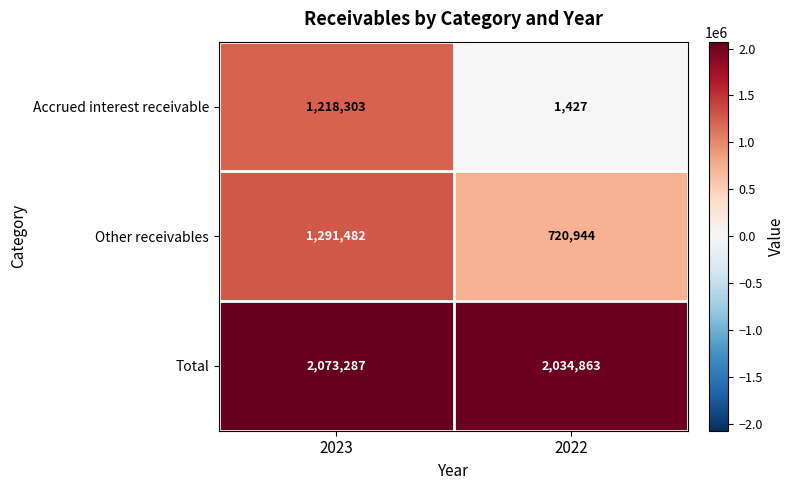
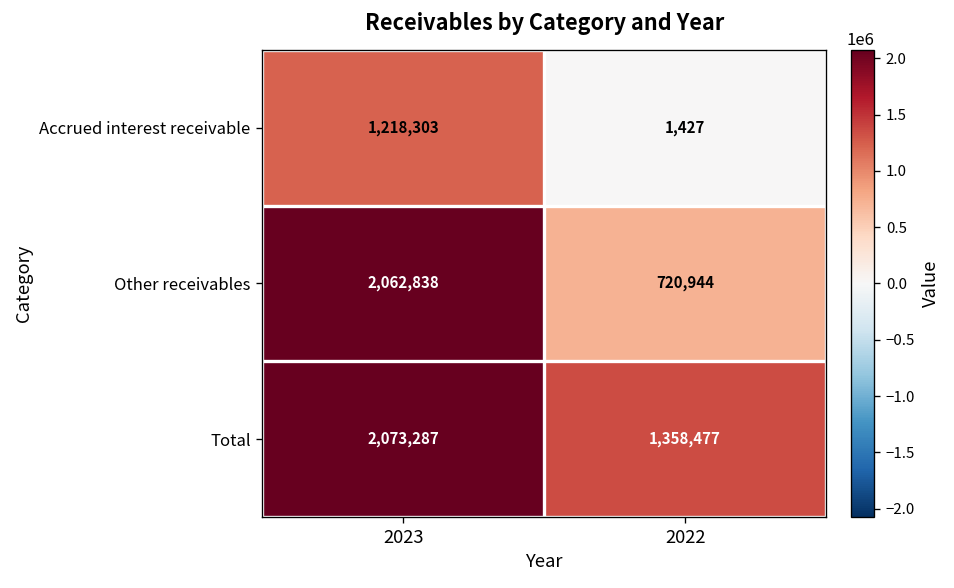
  {
    "Accrued interest receivable": {
      "2023": "1,218,303",
      "2022": "1,427"
    },
    "Other receivables": {
-     "2023": "1,291,482",
+     "2023": "2,062,838",
      "2022": "720,944"
    },
    "Total": {
      "2023": "2,073,287",
-     "2022": "2,034,863"
+     "2022": "1,358,477"
    }
  }
